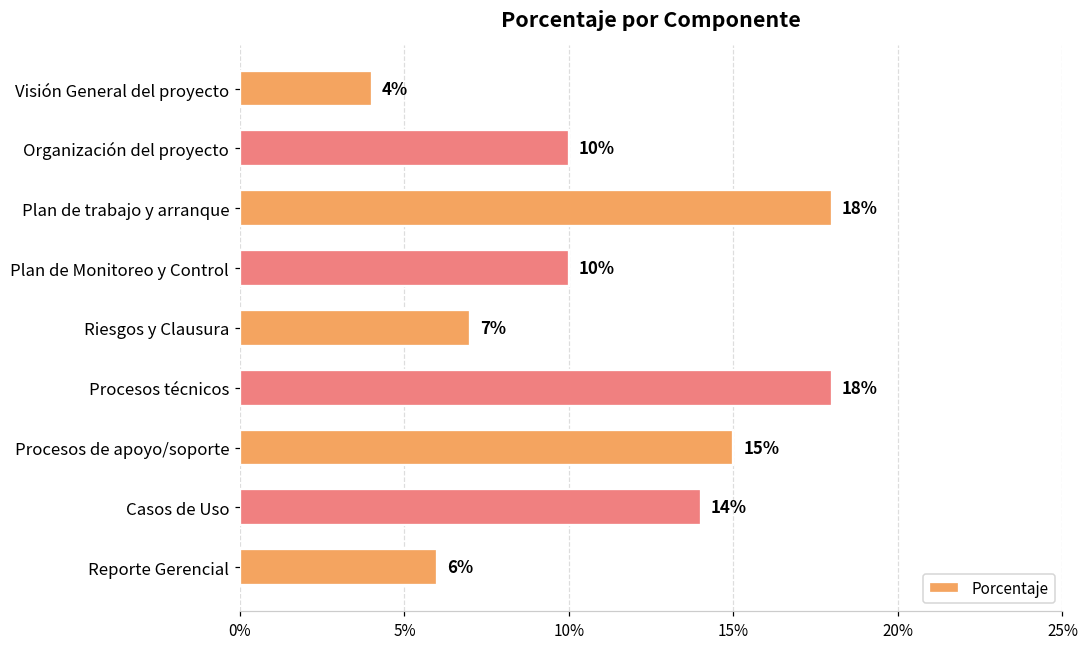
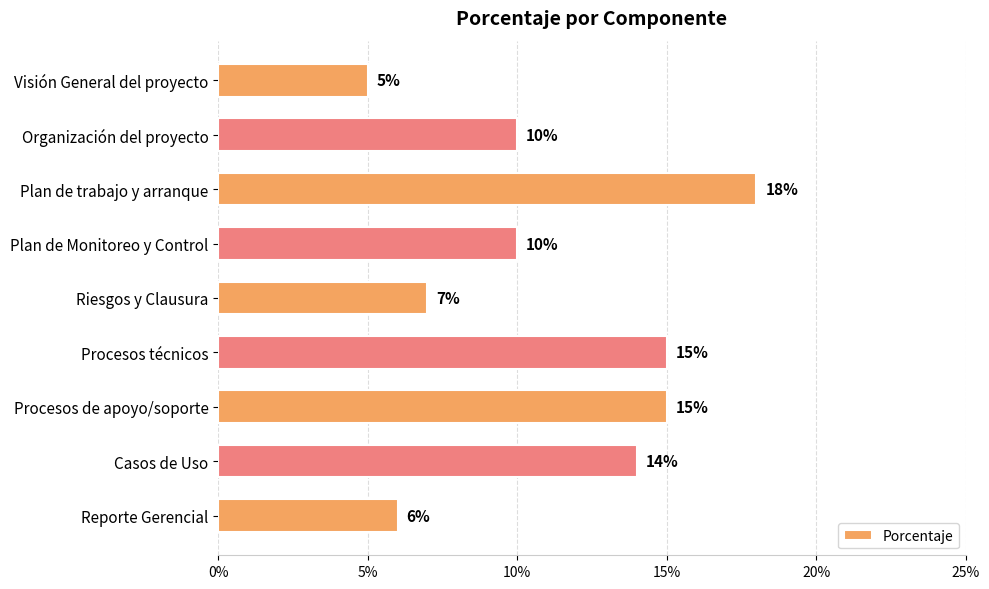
  {
-   "Visión General del proyecto": "4%",
+   "Visión General del proyecto": "5%",
    "Organización del proyecto": "10%",
    "Plan de trabajo y arranque": "18%",
    "Plan de Monitoreo y Control": "10%",
    "Riesgos y Clausura": "7%",
-   "Procesos técnicos": "18%",
+   "Procesos técnicos": "15%",
    "Procesos de apoyo/soporte": "15%",
    "Casos de Uso": "14%",
    "Reporte Gerencial": "6%"
  }
